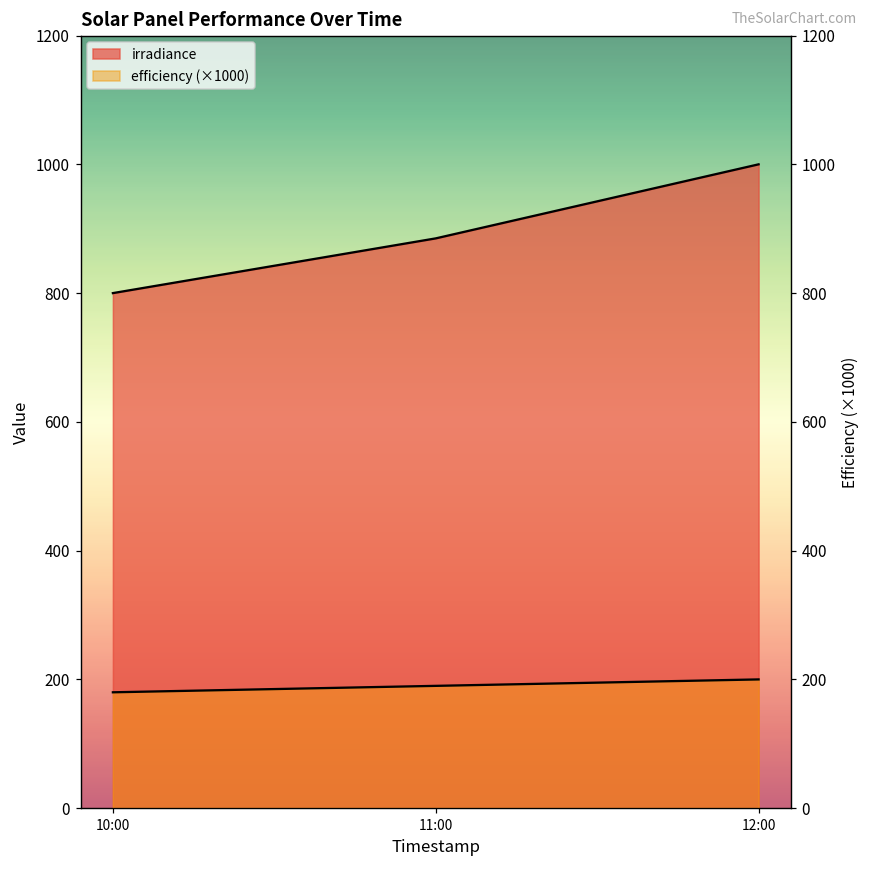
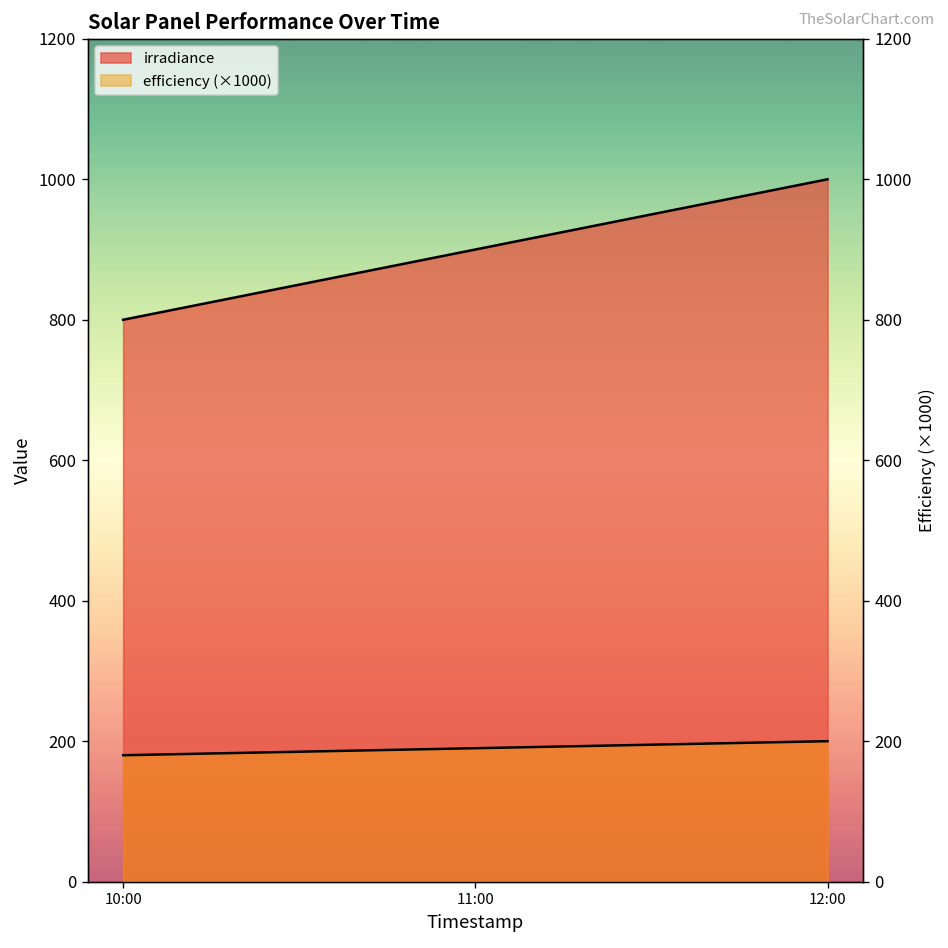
  {
    "irradiance": {
      "10:00": 800,
-     "11:00": 890,
+     "11:00": 900,
      "12:00": 1000
    },
    "efficiency (×1000)": {
      "10:00": 180,
      "11:00": 190,
      "12:00": 200
    }
  }
